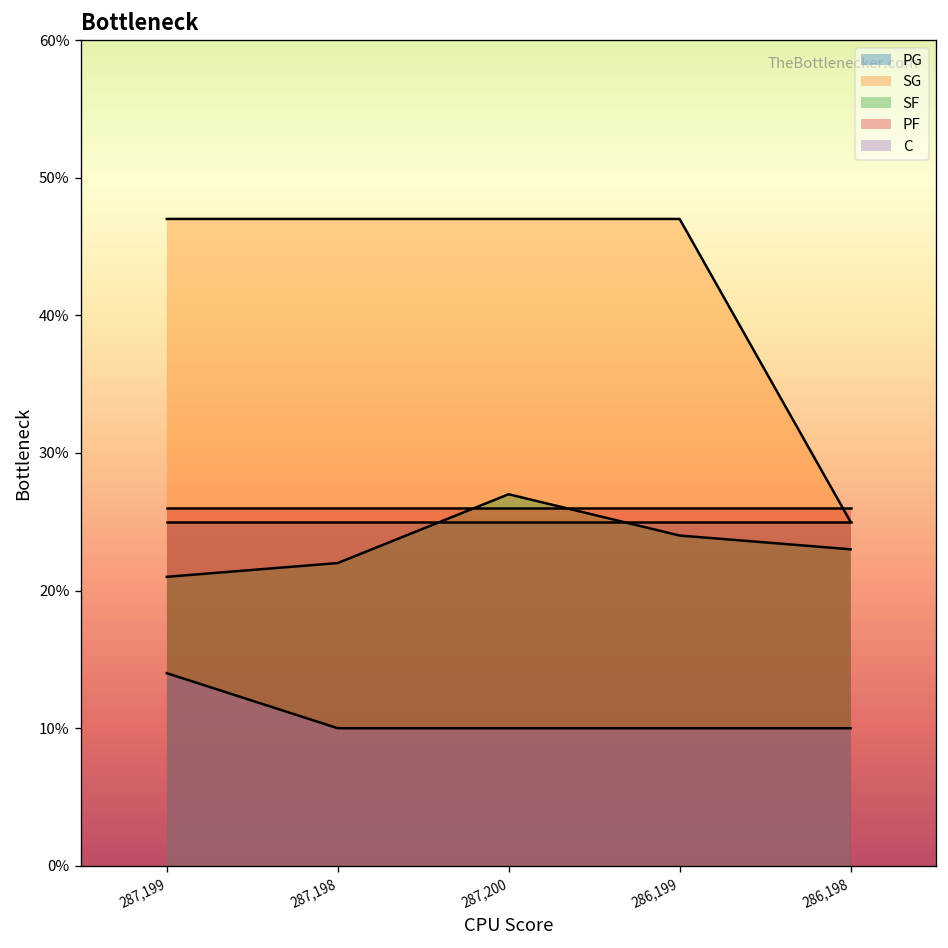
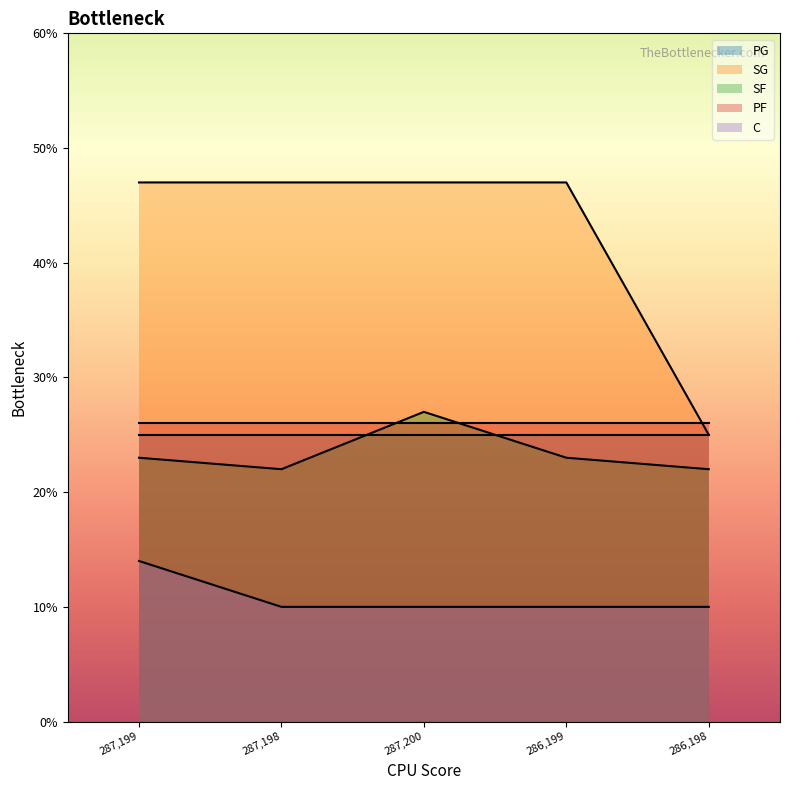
  {
    "PG": {
      "287,199": "25%",
      "287,198": "25%",
      "287,200": "25%",
      "286,199": "25%"
    },
    "SF": {
-     "287,199": "21%",
+     "287,199": "23%",
      "287,198": "22%",
      "287,200": "27%",
-     "286,199": "24%",
-     "286,198": "23%"
+     "286,199": "23%",
+     "286,198": "22%"
    },
    "C": {
      "287,199": "14%",
      "287,198": "10%",
      "287,200": "10%",
      "286,199": "10%",
      "286,198": "10%"
    }
  }
